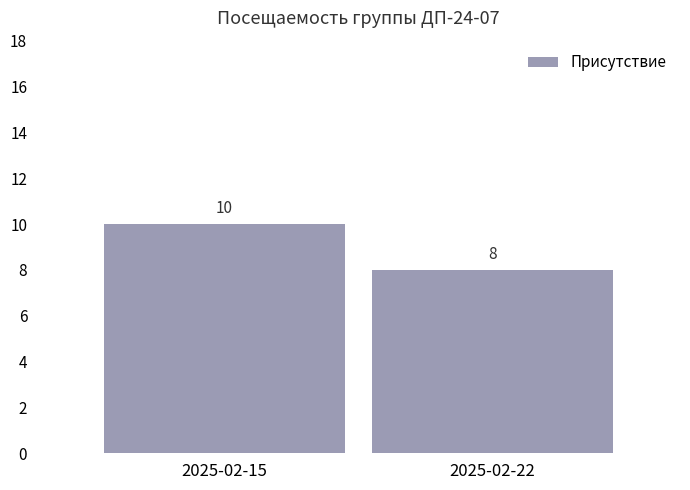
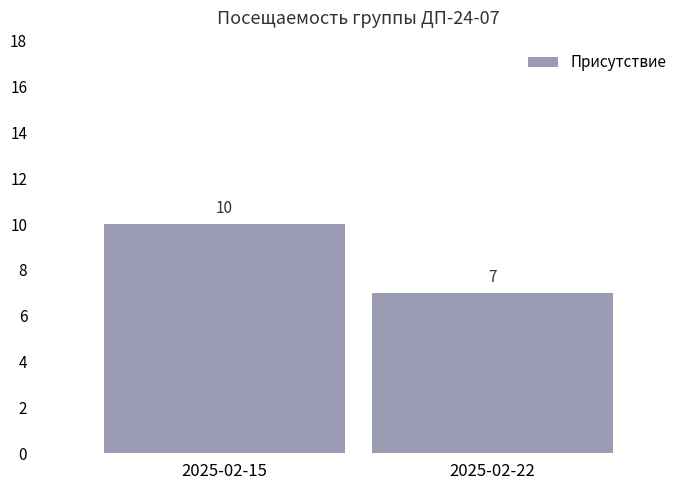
  {
    "2025-02-15": 10,
-   "2025-02-22": 8
+   "2025-02-22": 7
  }
